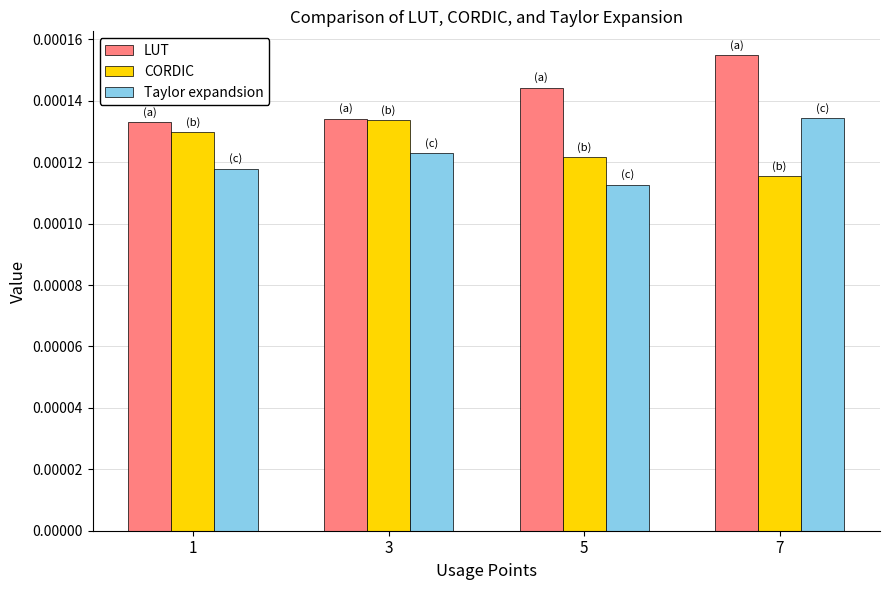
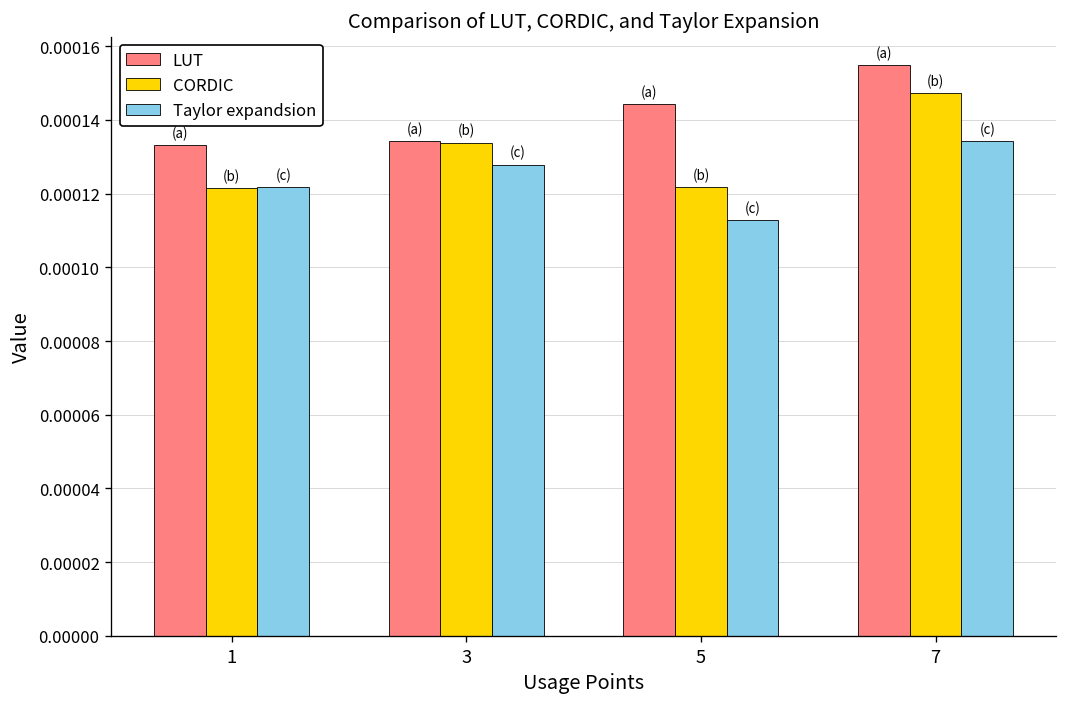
  {
    "LUT": {
      "1": 0.000133,
      "3": 0.000134,
      "5": 0.000144,
      "7": 0.000155
    },
    "CORDIC": {
-     "1": 0.000130,
+     "1": 0.000122,
      "3": 0.000134,
      "5": 0.000122,
-     "7": 0.000116
+     "7": 0.000147
    },
    "Taylor expandsion": {
-     "1": 0.000118,
-     "3": 0.000123,
+     "1": 0.000122,
+     "3": 0.000128,
      "5": 0.000113,
      "7": 0.000134
    }
  }
